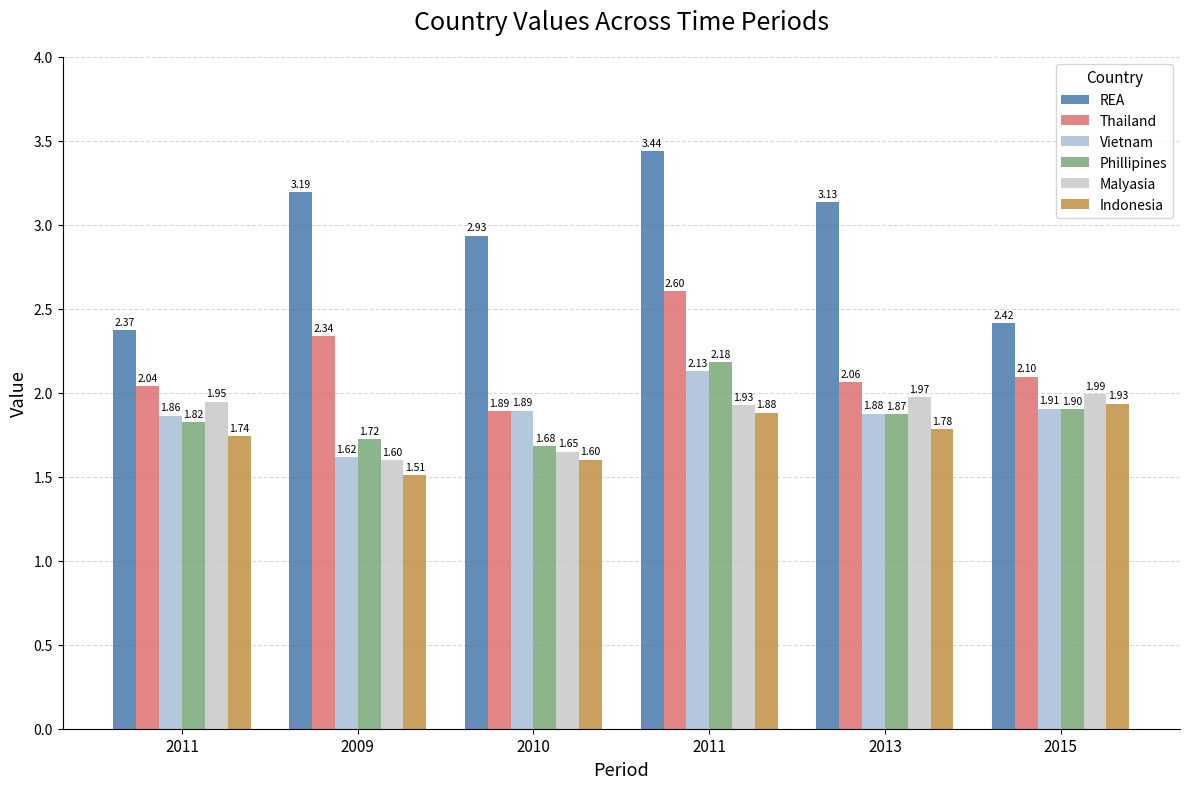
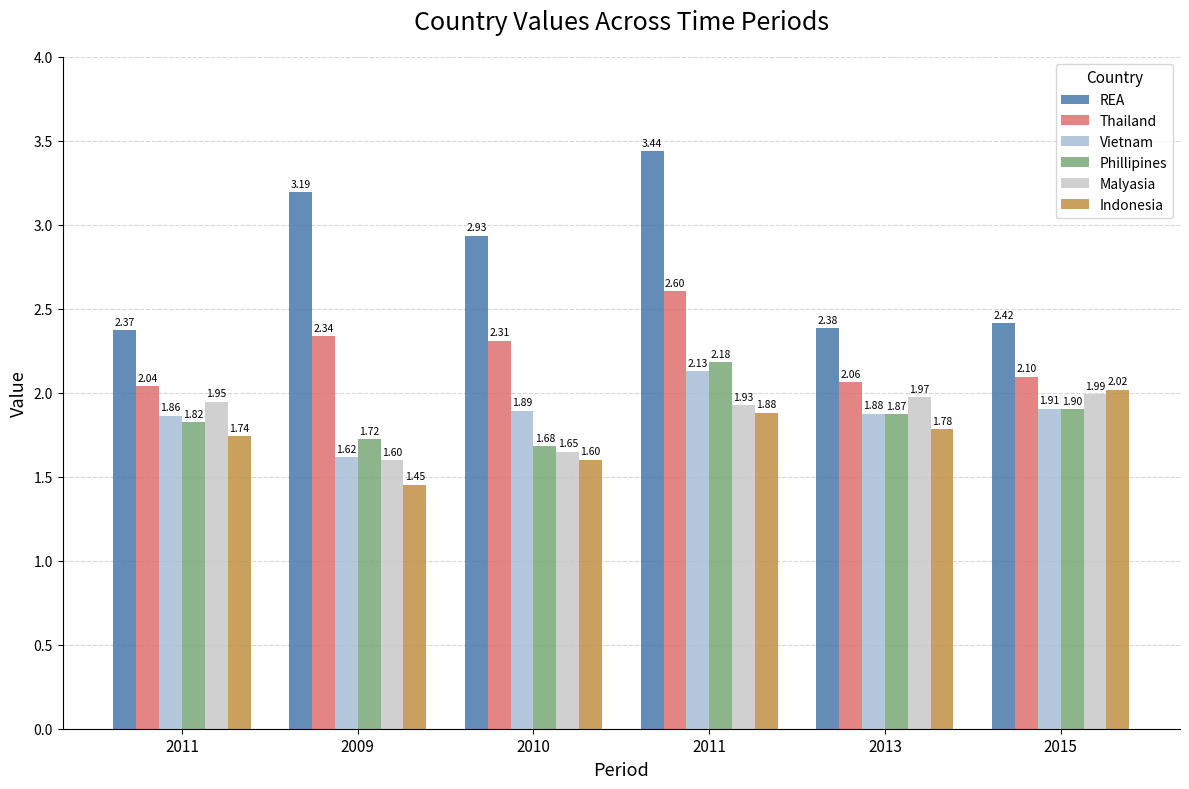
  {
    "REA": {
      "2009": 3.19,
      "2010": 2.93,
-     "2013": 3.13,
+     "2013": 2.38,
      "2015": 2.42
    },
    "Thailand": {
      "2009": 2.34,
-     "2010": 1.89,
+     "2010": 2.31,
      "2013": 2.06,
      "2015": 2.10
    },
    "Phillipines": {
      "2009": 1.72,
      "2010": 1.68,
      "2013": 1.87,
      "2015": 1.90
    },
    "Indonesia": {
-     "2009": 1.51,
+     "2009": 1.45,
      "2010": 1.60,
      "2013": 1.78,
-     "2015": 1.93
+     "2015": 2.02
    }
  }
